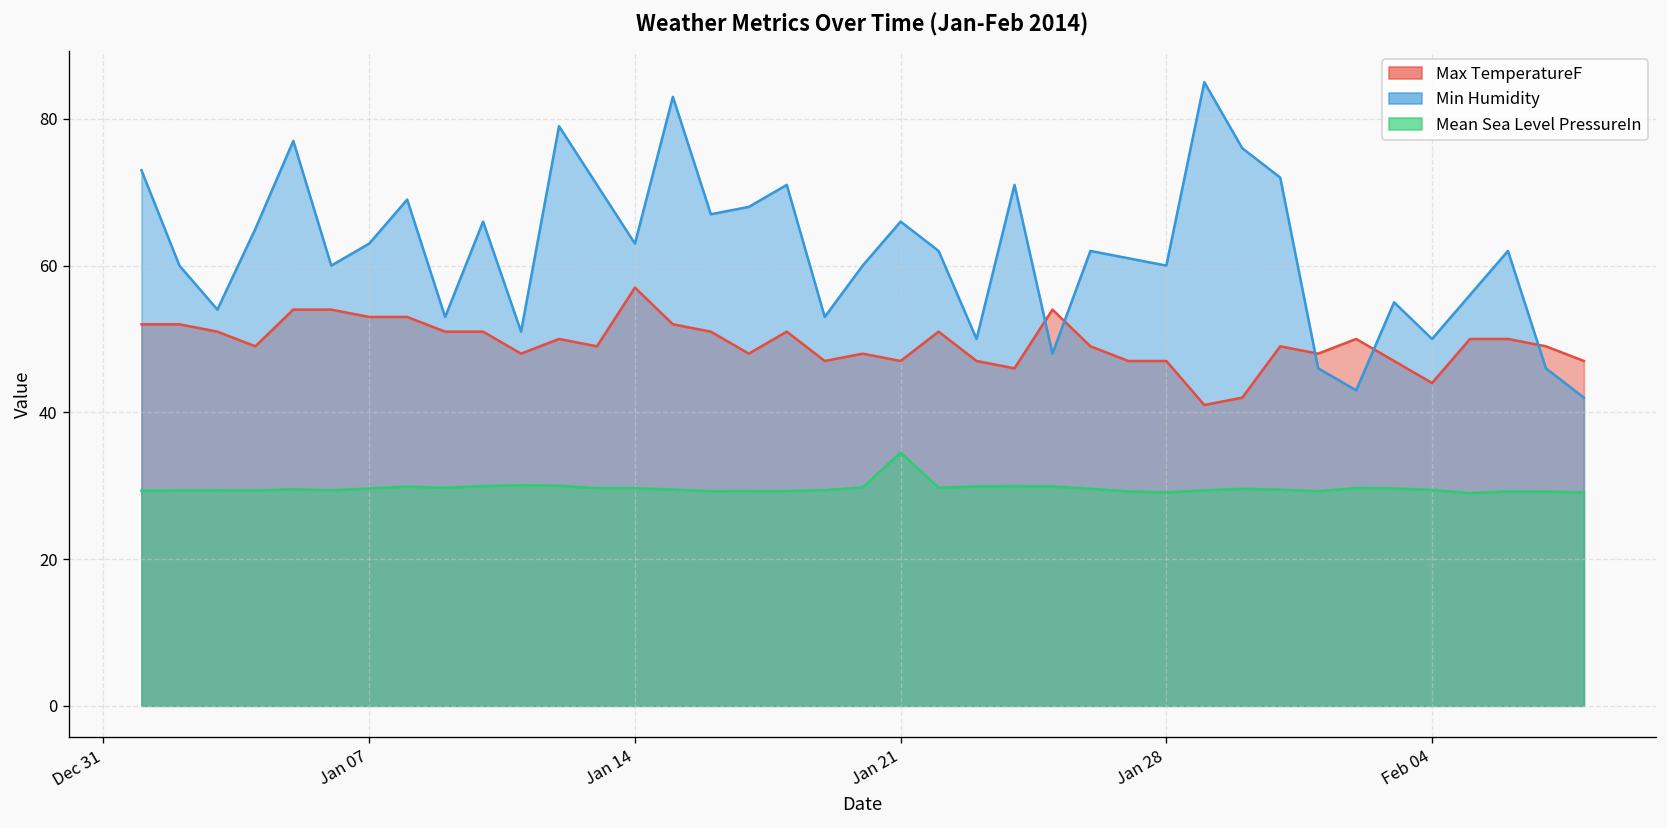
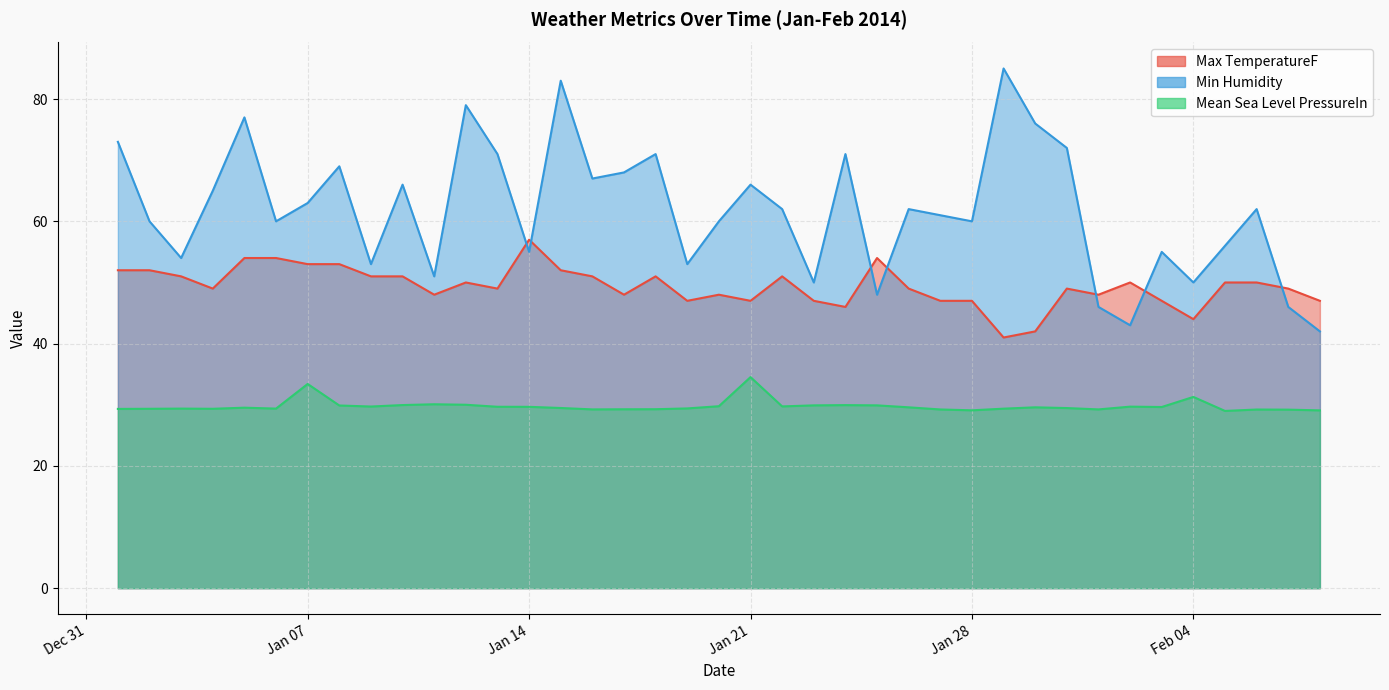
  {
    "Max TemperatureF": {
      "Jan 07": 53,
      "Jan 14": 57,
      "Jan 21": 47,
      "Jan 28": 47,
      "Feb 04": 44
    },
    "Min Humidity": {
      "Jan 07": 63,
-     "Jan 14": 63,
+     "Jan 14": 55,
      "Jan 21": 66,
      "Jan 28": 60,
      "Feb 04": 50
    },
    "Mean Sea Level PressureIn": {
-     "Jan 07": 30,
+     "Jan 07": 33,
      "Jan 14": 30,
      "Jan 21": 35,
      "Jan 28": 29,
-     "Feb 04": 29
+     "Feb 04": 31
    }
  }
